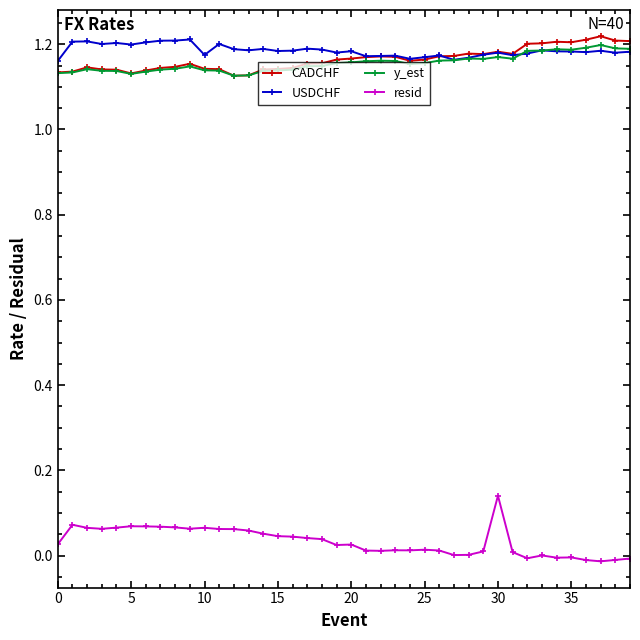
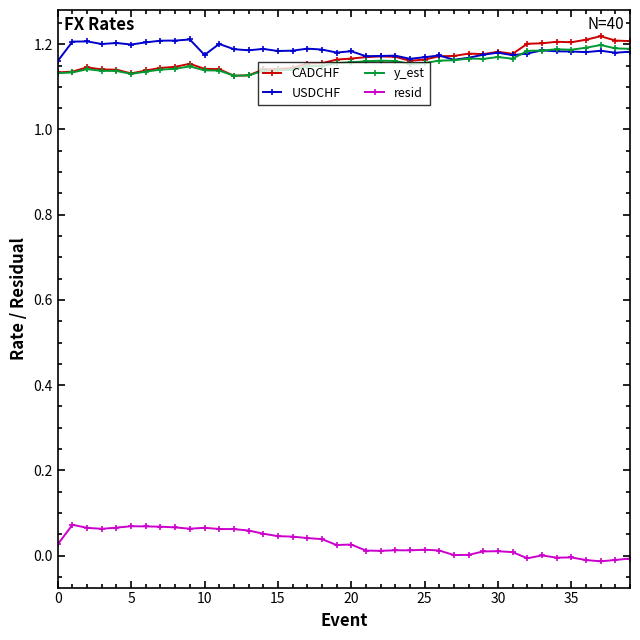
  {
    "CADCHF": {
      "20": 1.17,
      "35": 1.20
    },
    "USDCHF": {
      "0": 1.16,
      "5": 1.20,
      "10": 1.17,
      "15": 1.18,
      "20": 1.18
    },
    "y_est": {
      "20": 1.16,
      "30": 1.17
    },
    "resid": {
      "0": 0.03,
      "5": 0.07,
      "10": 0.07,
      "15": 0.05,
      "20": 0.03,
      "25": 0.01,
-     "30": 0.14,
+     "30": 0.01,
      "35": 0.00
    }
  }
